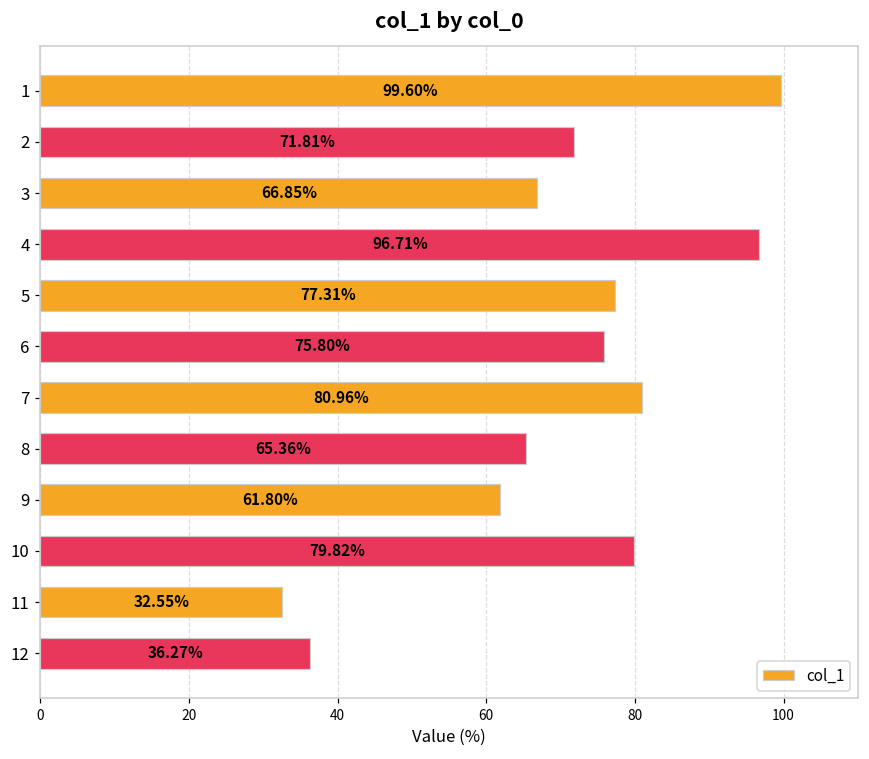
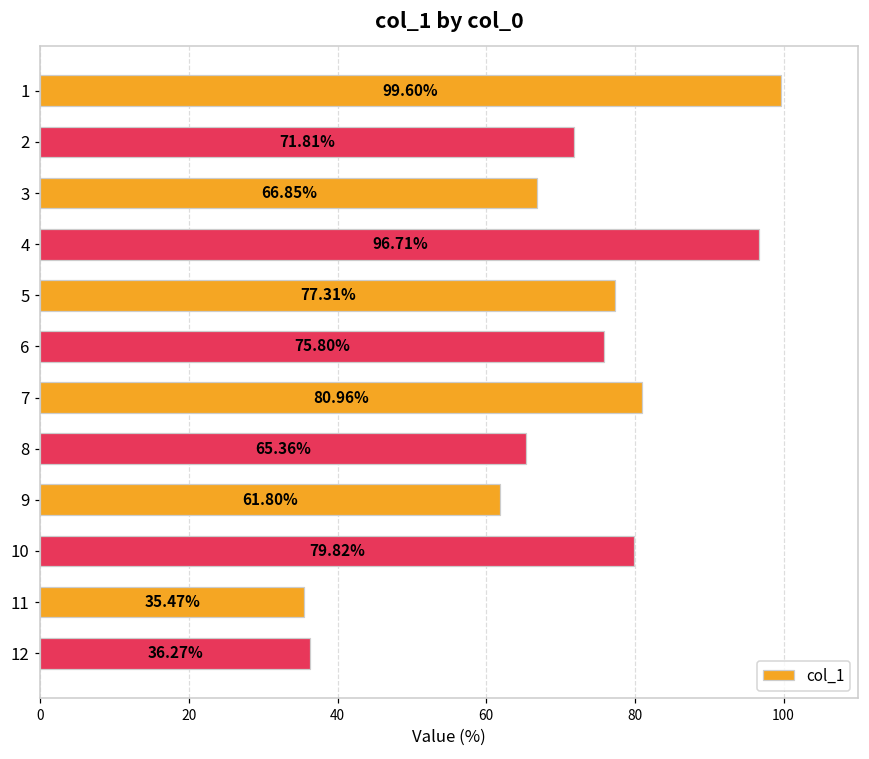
  {
    "1": "99.60%",
    "2": "71.81%",
    "3": "66.85%",
    "4": "96.71%",
    "5": "77.31%",
    "6": "75.80%",
    "7": "80.96%",
    "8": "65.36%",
    "9": "61.80%",
    "10": "79.82%",
-   "11": "32.55%",
+   "11": "35.47%",
    "12": "36.27%"
  }
